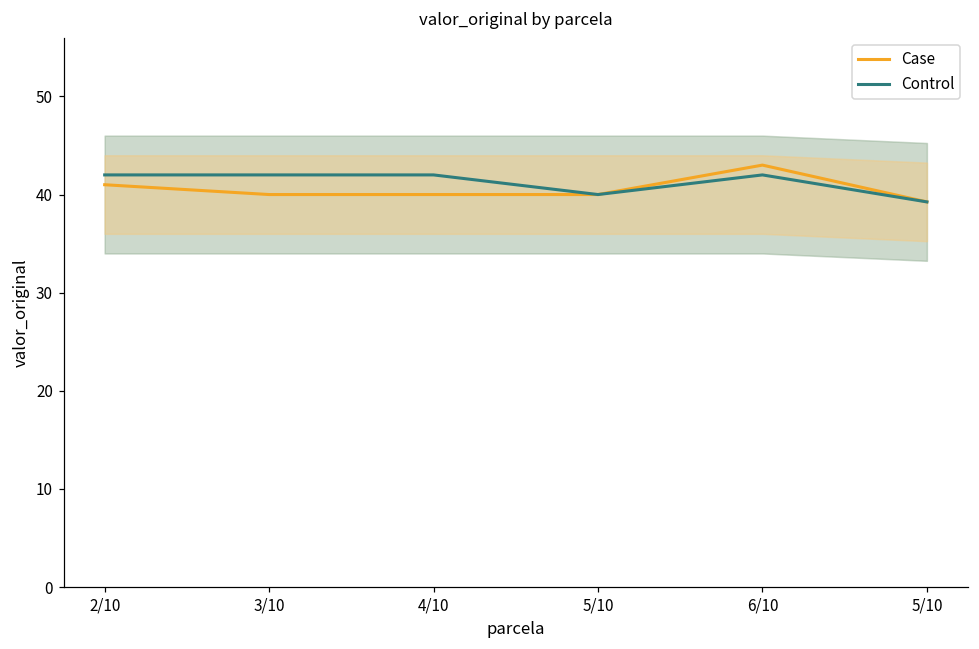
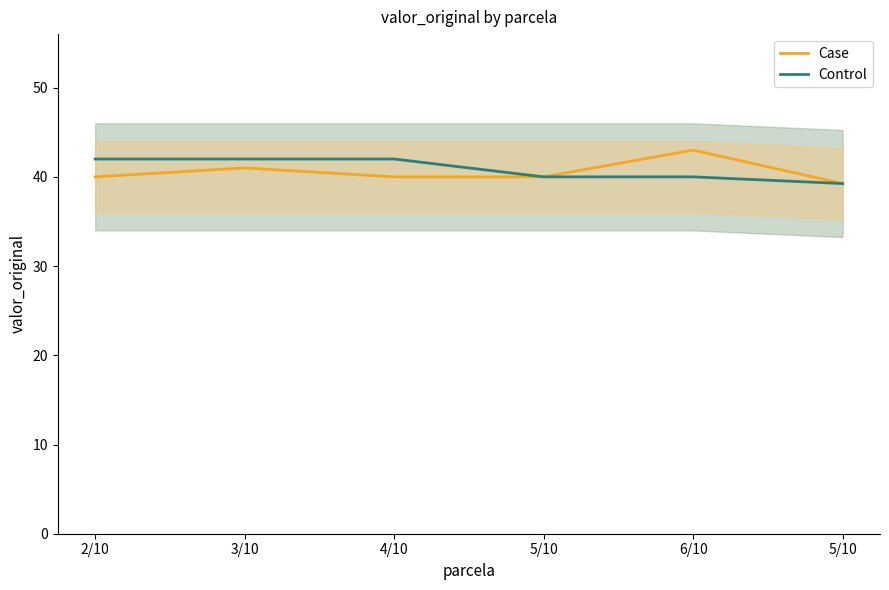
  {
    "Case": {
-     "2/10": 41,
-     "3/10": 40,
+     "2/10": 40,
+     "3/10": 41,
      "4/10": 40,
      "6/10": 43
    },
    "Control": {
      "2/10": 42,
      "3/10": 42,
      "4/10": 42,
-     "6/10": 42
+     "6/10": 40
    }
  }
